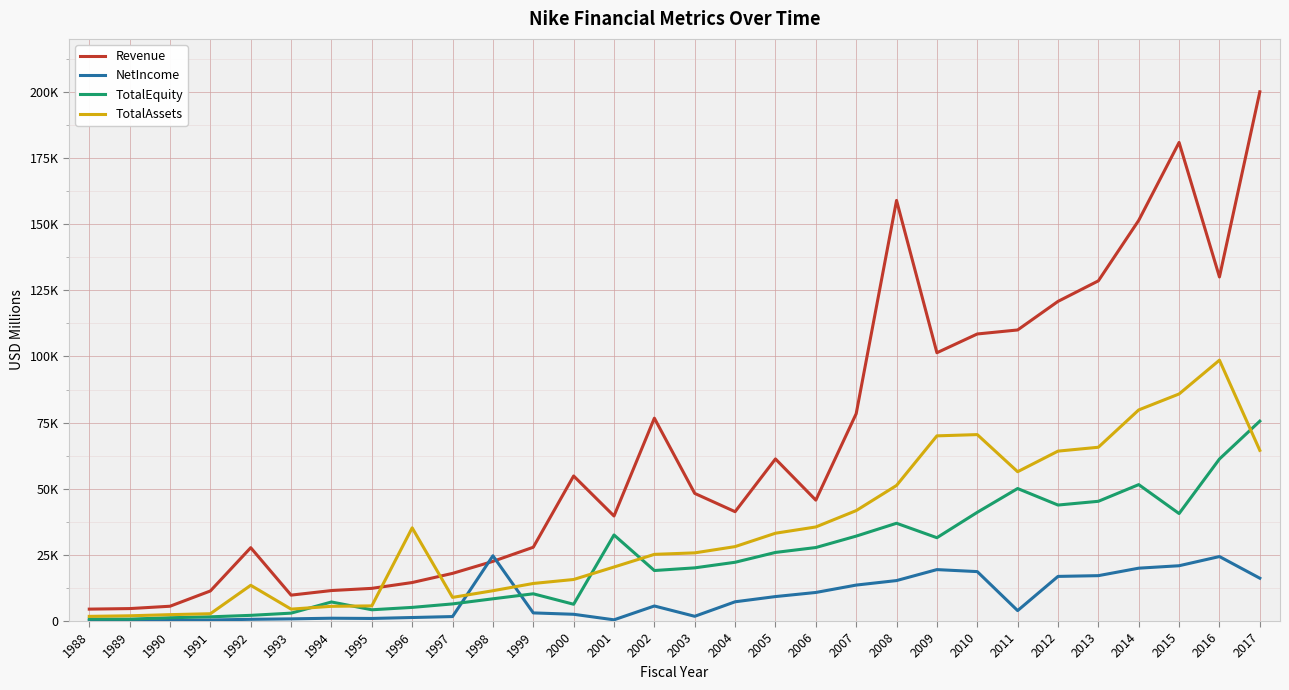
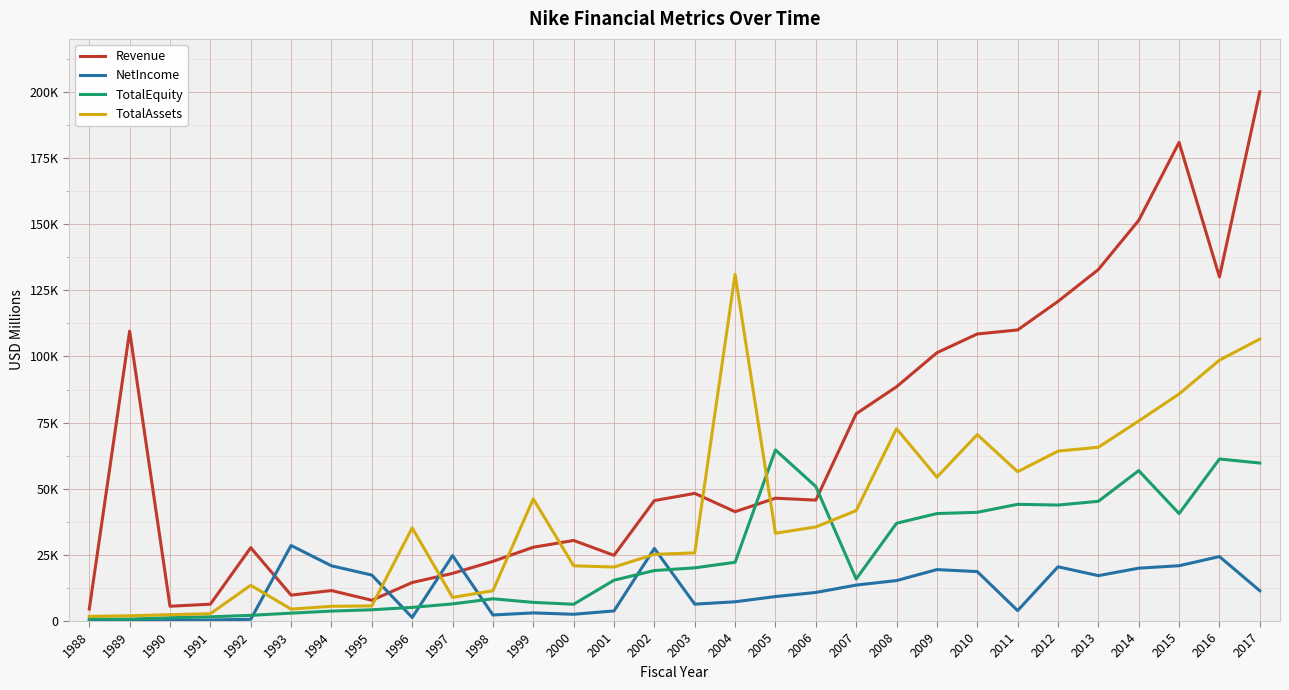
  {
    "Revenue": {
      "1988": 5000,
-     "1989": 5000,
+     "1989": 110000,
      "1990": 6000,
-     "1991": 11000,
+     "1991": 6000,
      "1992": 28000,
      "1993": 10000,
      "1994": 12000,
-     "1995": 12000,
+     "1995": 8000,
      "1996": 15000,
      "1997": 18000,
      "1998": 23000,
      "1999": 28000,
-     "2000": 55000,
-     "2001": 40000,
-     "2002": 77000,
+     "2000": 30000,
+     "2001": 25000,
+     "2002": 46000,
      "2003": 48000,
      "2004": 41000,
-     "2005": 61000,
+     "2005": 46000,
      "2006": 46000,
      "2007": 78000,
-     "2008": 159000,
+     "2008": 89000,
      "2009": 101000,
      "2010": 108000,
      "2011": 110000,
      "2012": 121000,
-     "2013": 129000,
+     "2013": 133000,
      "2014": 151000,
      "2015": 181000,
      "2016": 130000,
      "2017": 200000
    },
    "NetIncome": {
      "1990": 0,
      "1991": 0,
      "1992": 1000,
-     "1993": 1000,
-     "1994": 1000,
-     "1995": 1000,
+     "1993": 29000,
+     "1994": 21000,
+     "1995": 17000,
      "1996": 1000,
-     "1997": 2000,
-     "1998": 25000,
+     "1997": 25000,
+     "1998": 2000,
      "1999": 3000,
      "2000": 3000,
-     "2001": 0,
-     "2002": 6000,
-     "2003": 2000,
+     "2001": 4000,
+     "2002": 27000,
+     "2003": 6000,
      "2004": 7000,
      "2005": 9000,
      "2006": 11000,
      "2007": 14000,
      "2008": 15000,
      "2009": 19000,
      "2010": 19000,
      "2011": 4000,
-     "2012": 17000,
+     "2012": 21000,
      "2013": 17000,
      "2014": 20000,
      "2015": 21000,
      "2016": 24000,
-     "2017": 16000
+     "2017": 11000
    },
    "TotalEquity": {
      "1990": 1000,
      "1991": 2000,
      "1992": 2000,
      "1993": 3000,
-     "1994": 7000,
+     "1994": 4000,
      "1995": 4000,
      "1996": 5000,
      "1997": 6000,
      "1998": 8000,
-     "1999": 10000,
+     "1999": 7000,
      "2000": 6000,
-     "2001": 33000,
+     "2001": 15000,
      "2002": 19000,
      "2003": 20000,
      "2004": 22000,
-     "2005": 26000,
-     "2006": 28000,
-     "2007": 32000,
+     "2005": 65000,
+     "2006": 51000,
+     "2007": 16000,
      "2008": 37000,
-     "2009": 31000,
+     "2009": 41000,
      "2010": 41000,
-     "2011": 50000,
+     "2011": 44000,
      "2012": 44000,
      "2013": 45000,
-     "2014": 52000,
+     "2014": 57000,
      "2015": 41000,
      "2016": 61000,
-     "2017": 76000
+     "2017": 60000
    },
    "TotalAssets": {
      "1988": 2000,
      "1989": 2000,
      "1990": 2000,
      "1991": 3000,
      "1992": 14000,
      "1993": 5000,
      "1994": 6000,
      "1995": 6000,
      "1996": 35000,
      "1997": 9000,
      "1998": 11000,
-     "1999": 14000,
-     "2000": 16000,
+     "1999": 46000,
+     "2000": 21000,
      "2001": 20000,
      "2002": 25000,
      "2003": 26000,
-     "2004": 28000,
+     "2004": 131000,
      "2005": 33000,
      "2006": 36000,
      "2007": 42000,
-     "2008": 51000,
-     "2009": 70000,
+     "2008": 73000,
+     "2009": 54000,
      "2010": 70000,
      "2011": 56000,
      "2012": 64000,
      "2013": 66000,
-     "2014": 80000,
+     "2014": 76000,
      "2015": 86000,
      "2016": 99000,
-     "2017": 65000
+     "2017": 107000
    }
  }
